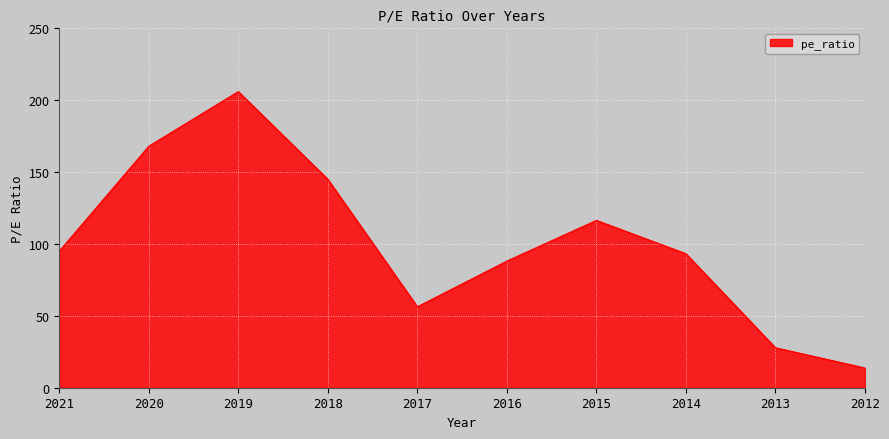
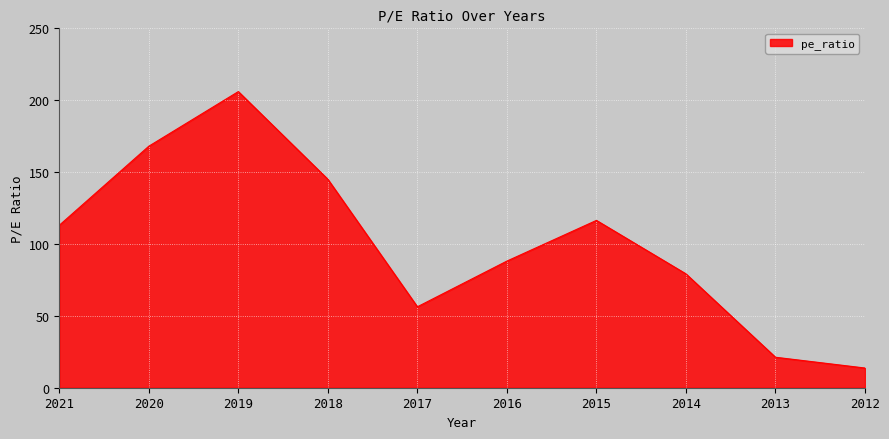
  {
-   "2021": 95,
+   "2021": 113,
    "2020": 168,
    "2019": 206,
    "2018": 145,
    "2017": 56,
    "2016": 88,
    "2015": 116,
-   "2014": 93,
-   "2013": 28,
+   "2014": 79,
+   "2013": 21,
    "2012": 14
  }
